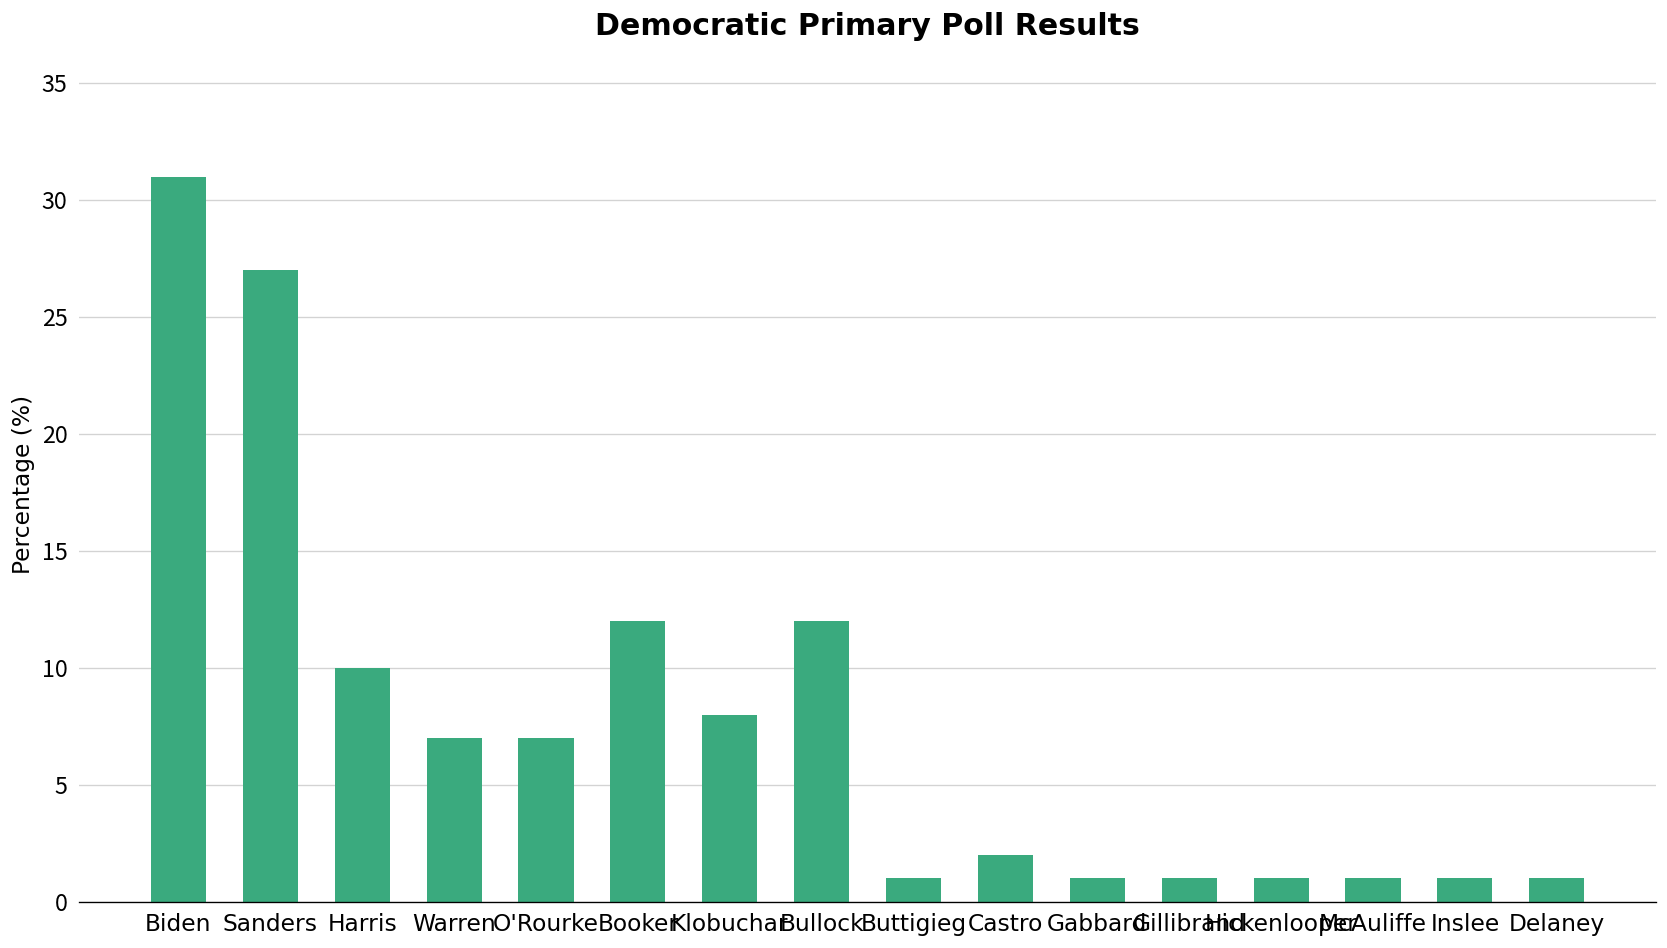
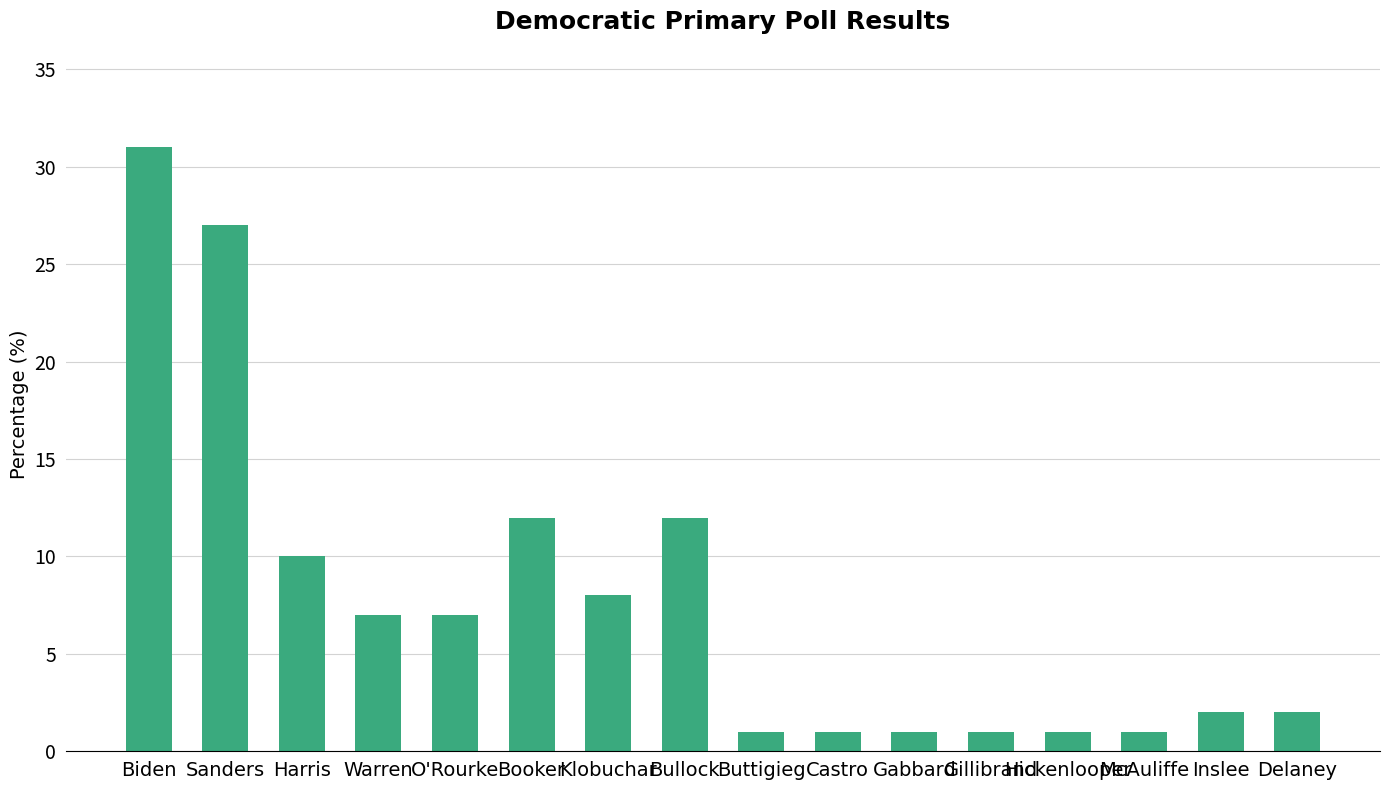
  {
    "Biden": 31,
    "Sanders": 27,
    "Harris": 10,
    "Warren": 7,
    "O'Rourke": 7,
    "Booker": 12,
    "Klobuchar": 8,
    "Bullock": 12,
    "Buttigieg": 1,
-   "Castro": 2,
+   "Castro": 1,
    "Gabbard": 1,
-   "Inslee": 1,
-   "Delaney": 1
+   "Inslee": 2,
+   "Delaney": 2
  }
